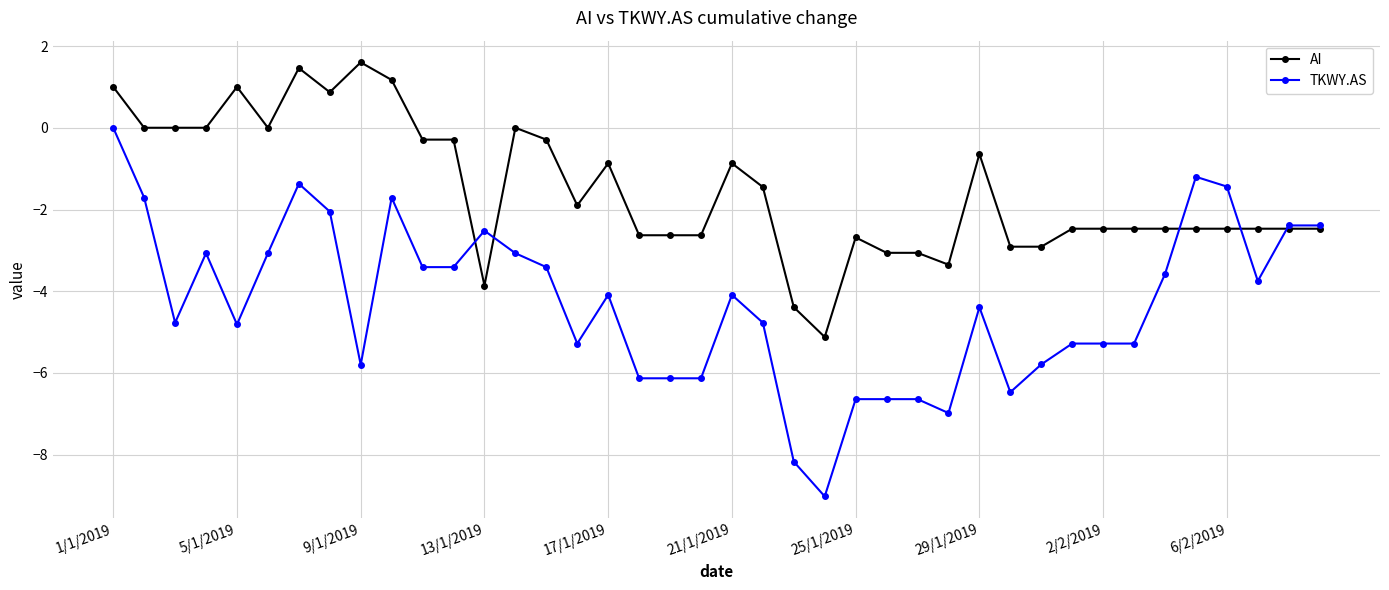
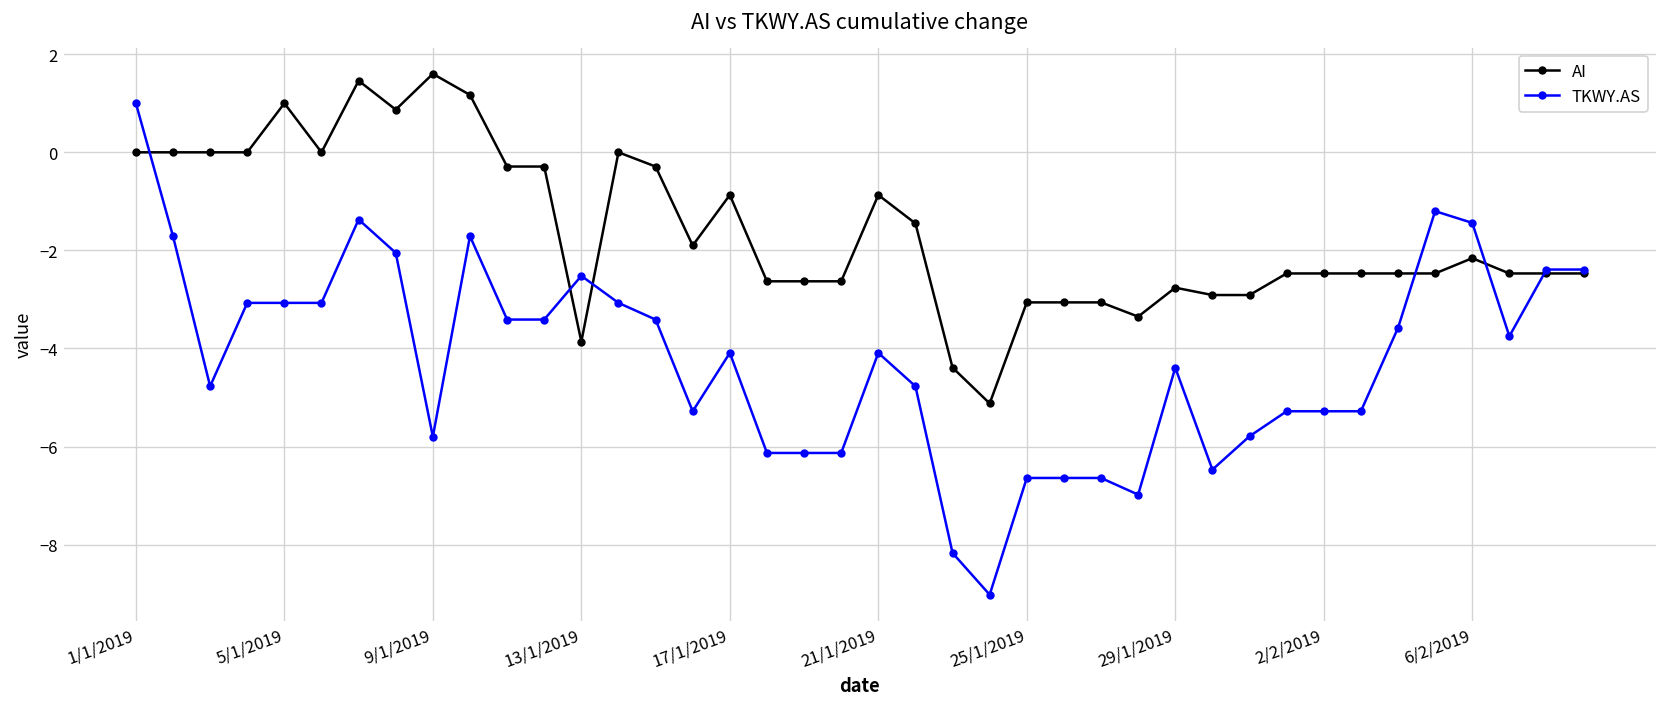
  {
    "AI": {
-     "1/1/2019": 1,
+     "1/1/2019": 0,
      "5/1/2019": 1.0,
      "9/1/2019": 1.6,
      "13/1/2019": -3.9,
      "17/1/2019": -0.9,
      "21/1/2019": -0.9,
-     "25/1/2019": -2.7,
-     "29/1/2019": -0.6,
+     "25/1/2019": -3.1,
+     "29/1/2019": -2.8,
      "2/2/2019": -2.5,
-     "6/2/2019": -2.5
+     "6/2/2019": -2.2
    },
    "TKWY.AS": {
-     "1/1/2019": 0,
-     "5/1/2019": -4.8,
+     "1/1/2019": 1,
+     "5/1/2019": -3.1,
      "9/1/2019": -5.8,
      "13/1/2019": -2.5,
      "17/1/2019": -4.1,
      "21/1/2019": -4.1,
      "25/1/2019": -6.6,
      "29/1/2019": -4.4,
      "2/2/2019": -5.3,
      "6/2/2019": -1.4
    }
  }
